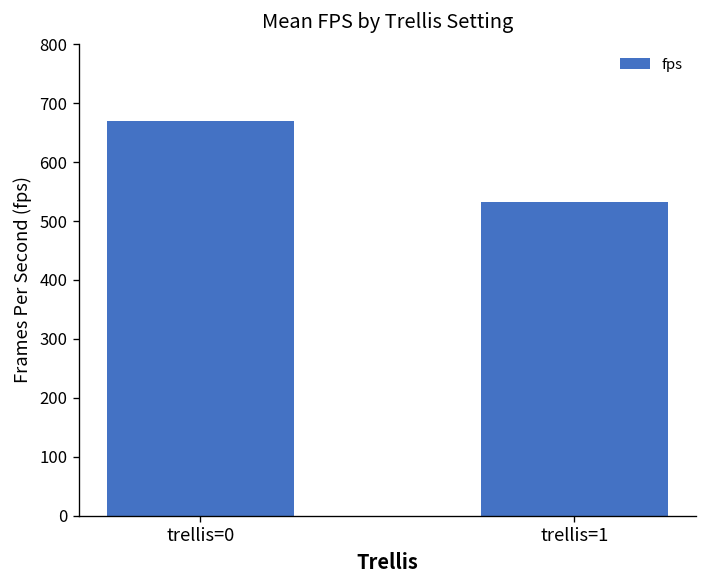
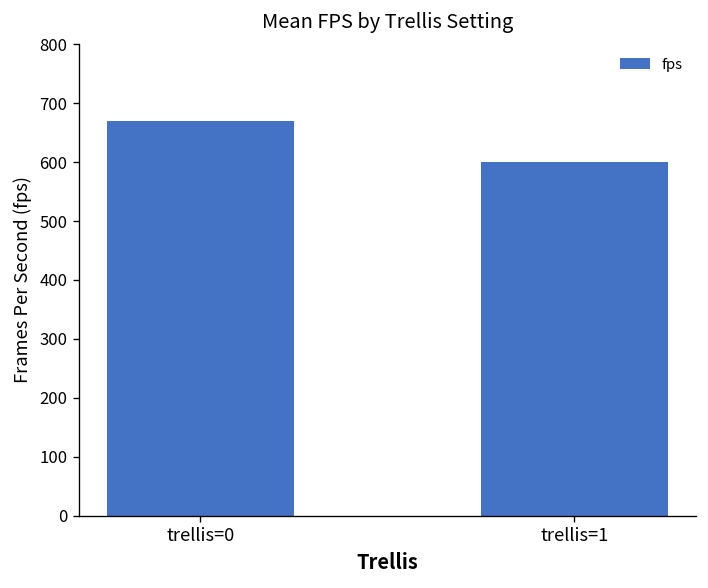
  {
    "trellis=0": 670,
-   "trellis=1": 530
+   "trellis=1": 600
  }
